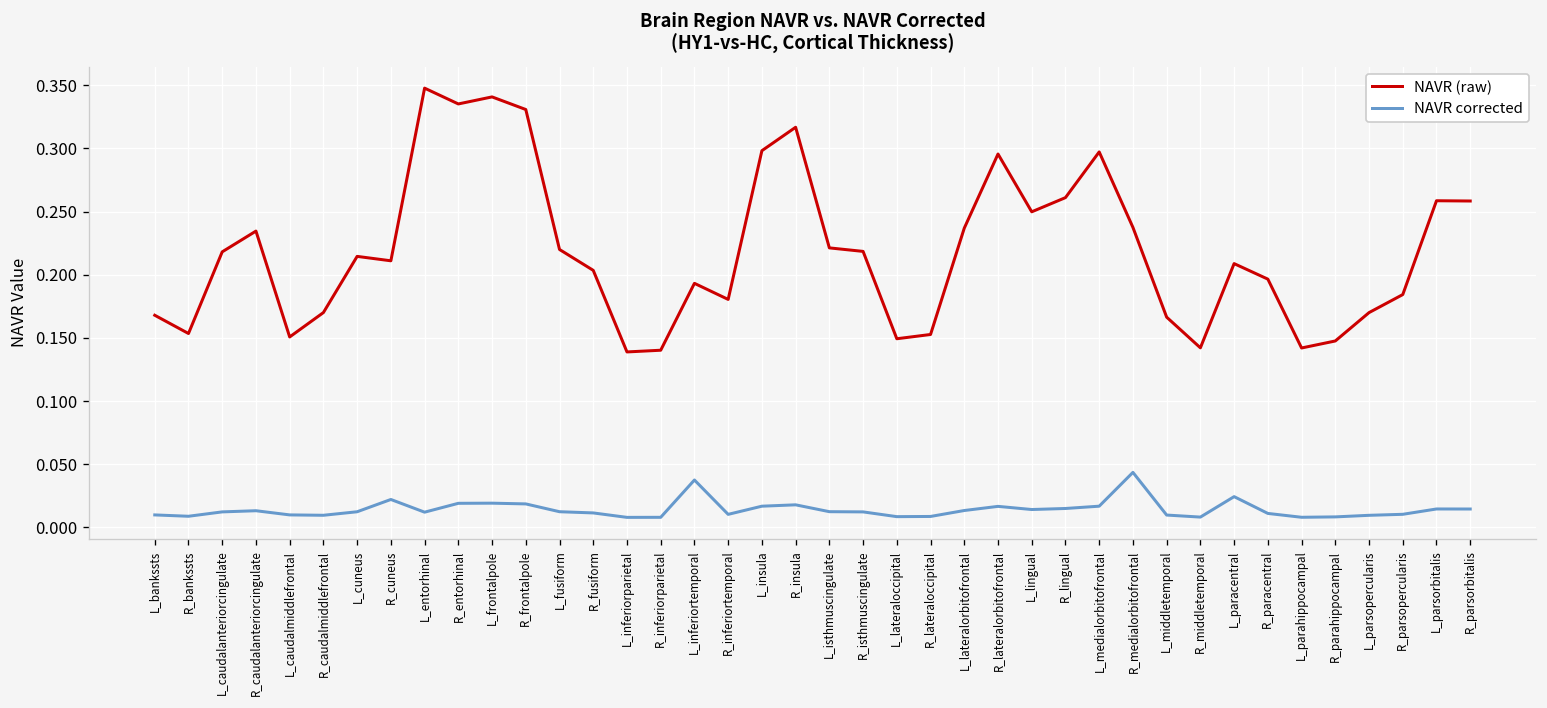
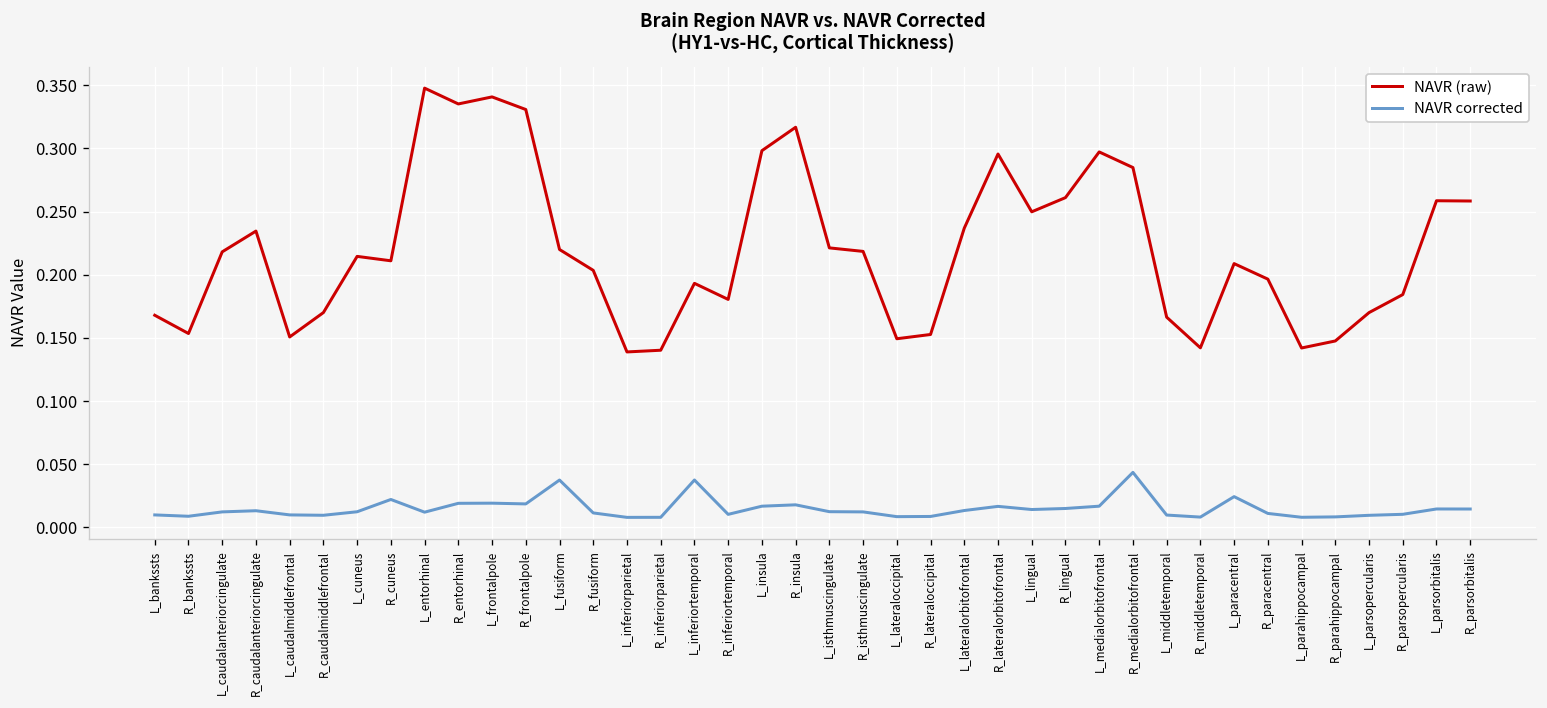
  {
    "NAVR (raw)": {
      "L_bankssts": 0.168,
      "R_bankssts": 0.153,
      "L_caudalanteriorcingulate": 0.218,
      "R_caudalanteriorcingulate": 0.235,
      "L_caudalmiddlefrontal": 0.151,
      "R_caudalmiddlefrontal": 0.170,
      "L_cuneus": 0.215,
      "R_cuneus": 0.211,
      "L_entorhinal": 0.348,
      "R_entorhinal": 0.335,
      "L_frontalpole": 0.341,
      "R_frontalpole": 0.331,
      "L_fusiform": 0.220,
      "R_fusiform": 0.203,
      "L_inferiorparietal": 0.139,
      "R_inferiorparietal": 0.140,
      "L_inferiortemporal": 0.193,
      "R_inferiortemporal": 0.180,
      "L_insula": 0.298,
      "R_insula": 0.317,
      "L_isthmuscingulate": 0.221,
      "R_isthmuscingulate": 0.218,
      "L_lateraloccipital": 0.149,
      "R_lateraloccipital": 0.153,
      "L_lateralorbitofrontal": 0.237,
      "R_lateralorbitofrontal": 0.296,
      "L_lingual": 0.250,
      "R_lingual": 0.261,
      "L_medialorbitofrontal": 0.297,
-     "R_medialorbitofrontal": 0.237,
+     "R_medialorbitofrontal": 0.285,
      "L_middletemporal": 0.166,
      "R_middletemporal": 0.142,
      "L_paracentral": 0.209,
      "R_paracentral": 0.197,
      "L_parahippocampal": 0.142,
      "R_parahippocampal": 0.148,
      "L_parsopercularis": 0.170,
      "R_parsopercularis": 0.184,
      "L_parsorbitalis": 0.259,
      "R_parsorbitalis": 0.258
    },
    "NAVR corrected": {
      "L_bankssts": 0.010,
      "R_bankssts": 0.009,
      "L_caudalanteriorcingulate": 0.012,
      "R_caudalanteriorcingulate": 0.013,
      "L_caudalmiddlefrontal": 0.010,
      "R_caudalmiddlefrontal": 0.010,
      "L_cuneus": 0.012,
      "R_cuneus": 0.022,
      "L_entorhinal": 0.012,
      "R_entorhinal": 0.019,
      "L_frontalpole": 0.019,
      "R_frontalpole": 0.019,
-     "L_fusiform": 0.012,
+     "L_fusiform": 0.037,
      "R_fusiform": 0.011,
      "L_inferiorparietal": 0.008,
      "R_inferiorparietal": 0.008,
      "L_inferiortemporal": 0.037,
      "R_inferiortemporal": 0.010,
      "L_insula": 0.017,
      "R_insula": 0.018,
      "L_isthmuscingulate": 0.012,
      "R_isthmuscingulate": 0.012,
      "L_lateraloccipital": 0.008,
      "R_lateraloccipital": 0.009,
      "L_lateralorbitofrontal": 0.013,
      "R_lateralorbitofrontal": 0.017,
      "L_lingual": 0.014,
      "R_lingual": 0.015,
      "L_medialorbitofrontal": 0.017,
      "R_medialorbitofrontal": 0.044,
      "L_middletemporal": 0.010,
      "R_middletemporal": 0.008,
      "L_paracentral": 0.024,
      "R_paracentral": 0.011,
      "L_parahippocampal": 0.008,
      "R_parahippocampal": 0.008,
      "L_parsopercularis": 0.010,
      "R_parsopercularis": 0.010,
      "L_parsorbitalis": 0.015,
      "R_parsorbitalis": 0.015
    }
  }
